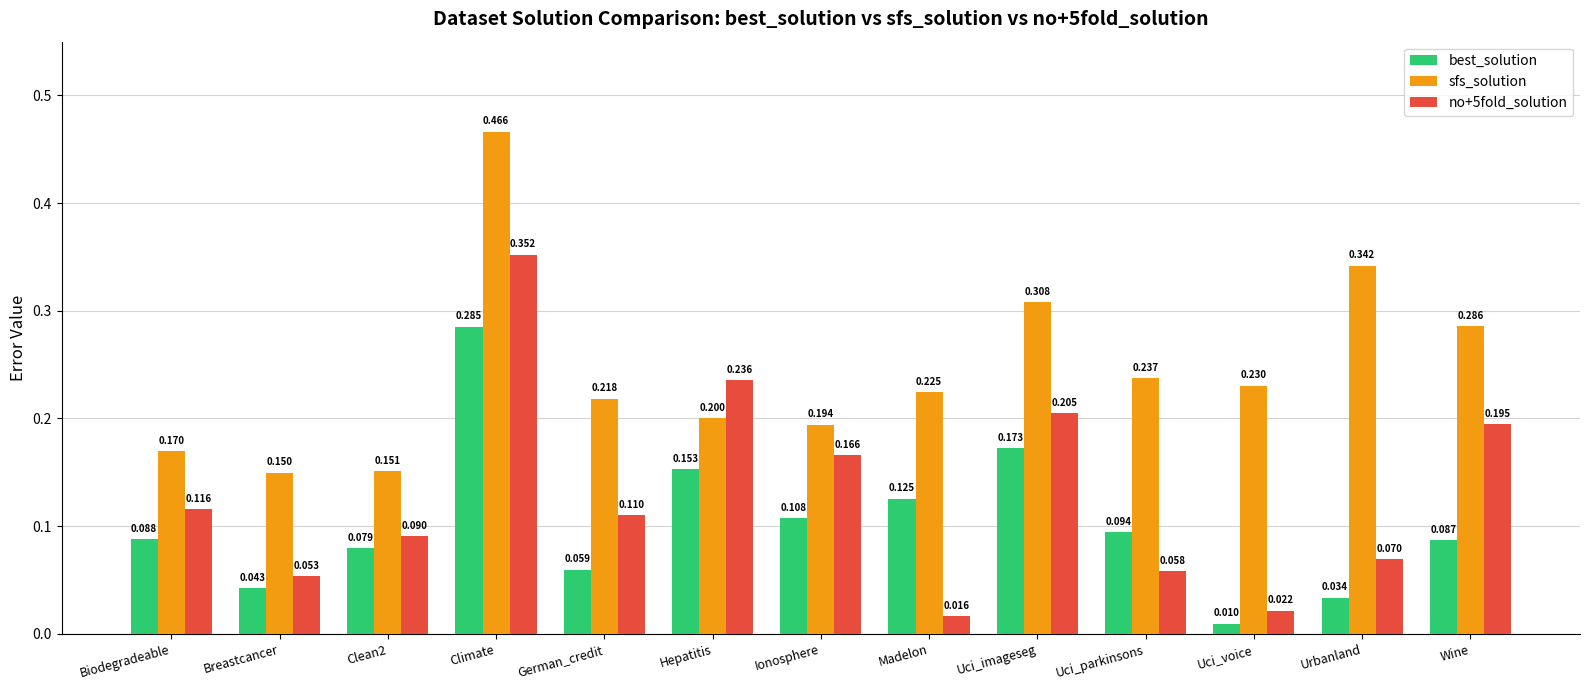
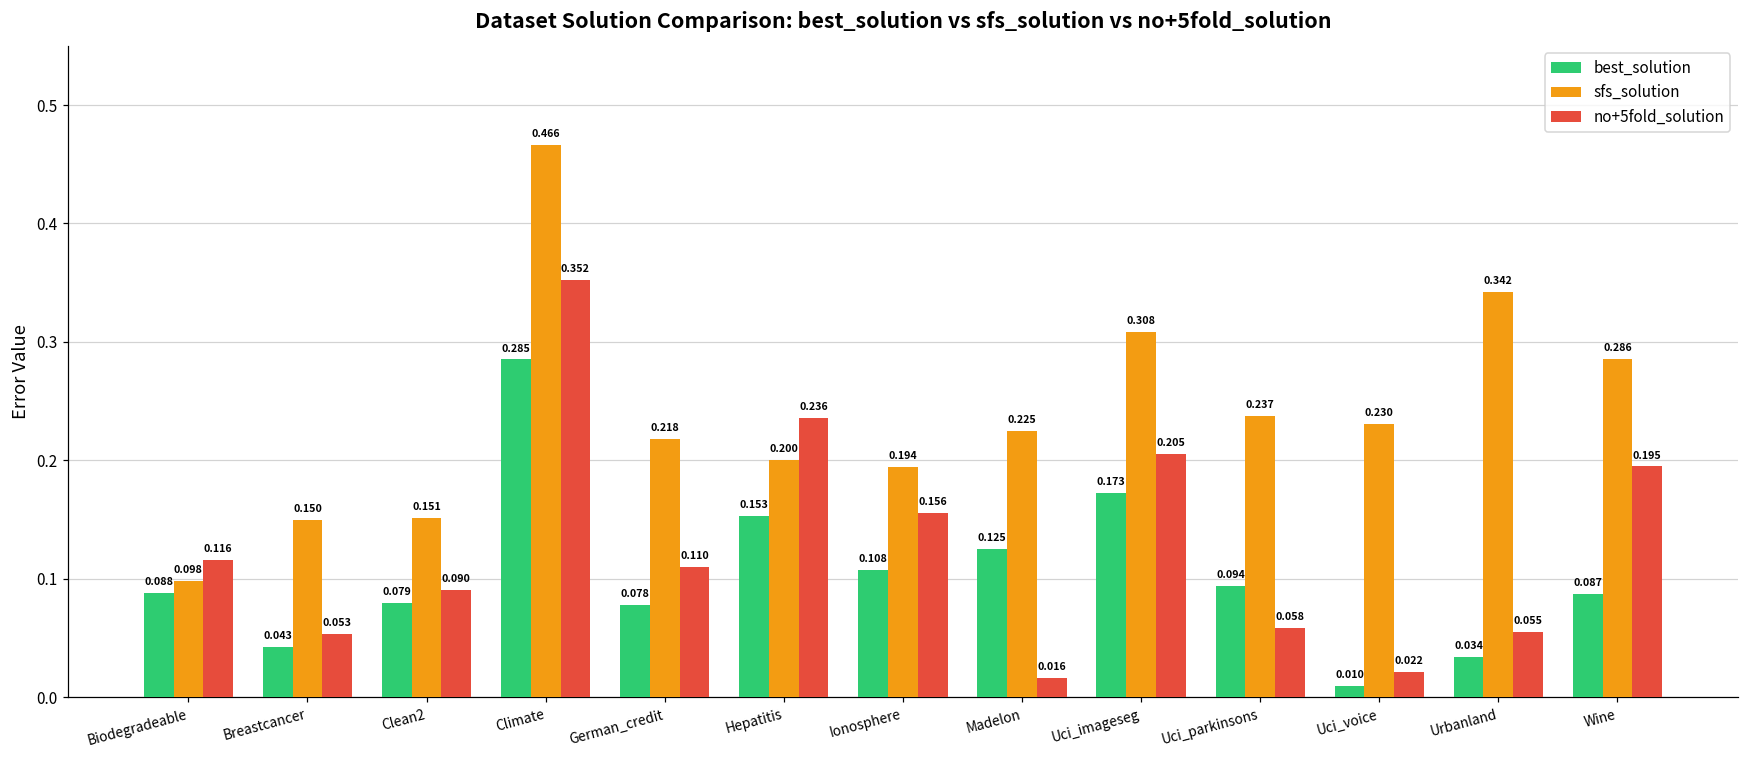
  {
    "best_solution": {
      "Biodegradeable": 0.088,
      "Breastcancer": 0.043,
      "Clean2": 0.079,
      "Climate": 0.285,
-     "German_credit": 0.059,
+     "German_credit": 0.078,
      "Hepatitis": 0.153,
      "Ionosphere": 0.108,
      "Madelon": 0.125,
      "Uci_imageseg": 0.173,
      "Uci_parkinsons": 0.094,
      "Uci_voice": 0.010,
      "Urbanland": 0.034,
      "Wine": 0.087
    },
    "sfs_solution": {
-     "Biodegradeable": 0.170,
+     "Biodegradeable": 0.098,
      "Breastcancer": 0.150,
      "Clean2": 0.151,
      "Climate": 0.466,
      "German_credit": 0.218,
      "Hepatitis": 0.200,
      "Ionosphere": 0.194,
      "Madelon": 0.225,
      "Uci_imageseg": 0.308,
      "Uci_parkinsons": 0.237,
      "Uci_voice": 0.230,
      "Urbanland": 0.342,
      "Wine": 0.286
    },
    "no+5fold_solution": {
      "Biodegradeable": 0.116,
      "Breastcancer": 0.053,
      "Clean2": 0.090,
      "Climate": 0.352,
      "German_credit": 0.110,
      "Hepatitis": 0.236,
-     "Ionosphere": 0.166,
+     "Ionosphere": 0.156,
      "Madelon": 0.016,
      "Uci_imageseg": 0.205,
      "Uci_parkinsons": 0.058,
      "Uci_voice": 0.022,
-     "Urbanland": 0.070,
+     "Urbanland": 0.055,
      "Wine": 0.195
    }
  }
